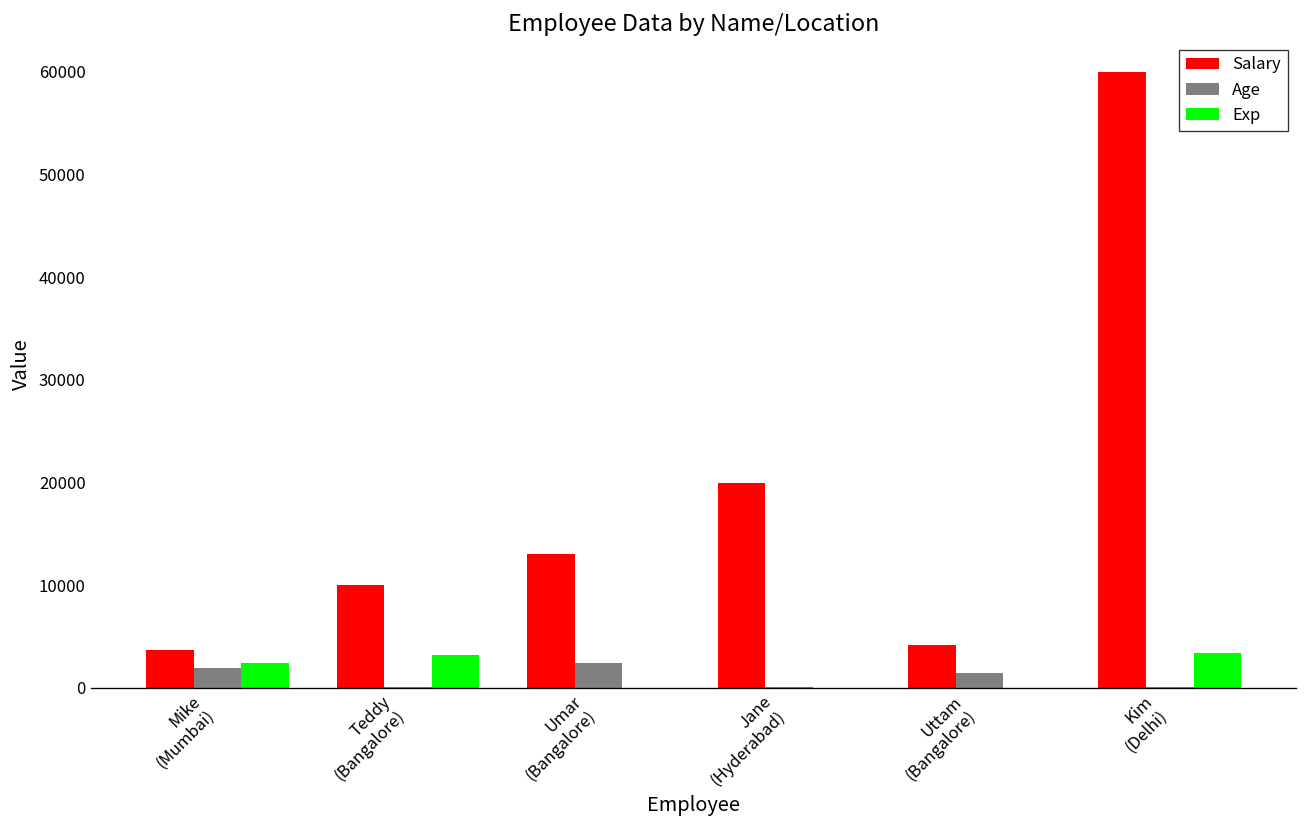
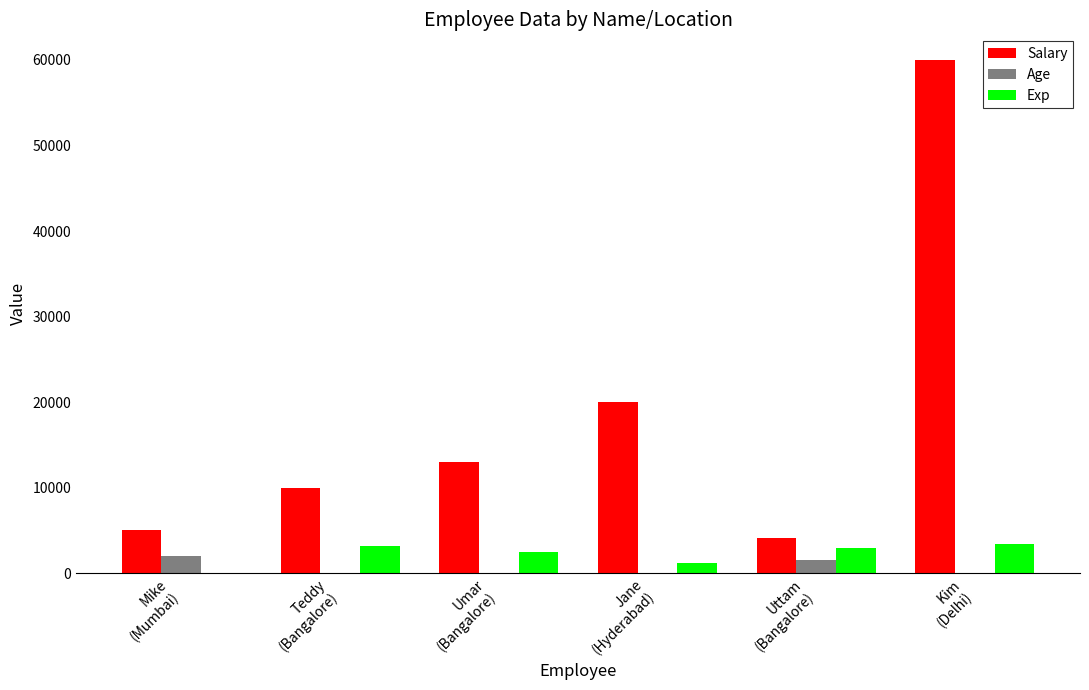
  {
    "Salary": {
-     "Mike (Mumbai)": 4000,
+     "Mike (Mumbai)": 5000,
      "Teddy (Bangalore)": 10000,
      "Umar (Bangalore)": 13000,
      "Jane (Hyderabad)": 20000,
      "Uttam (Bangalore)": 4000,
      "Kim (Delhi)": 60000
    },
    "Age": {
      "Mike (Mumbai)": 2000,
-     "Umar (Bangalore)": 2000,
+     "Umar (Bangalore)": 0,
      "Uttam (Bangalore)": 1000
    },
    "Exp": {
-     "Mike (Mumbai)": 2000,
+     "Mike (Mumbai)": 0,
      "Teddy (Bangalore)": 3000,
-     "Umar (Bangalore)": 0,
-     "Jane (Hyderabad)": 0,
-     "Uttam (Bangalore)": 0,
+     "Umar (Bangalore)": 2000,
+     "Jane (Hyderabad)": 1000,
+     "Uttam (Bangalore)": 3000,
      "Kim (Delhi)": 3000
    }
  }
